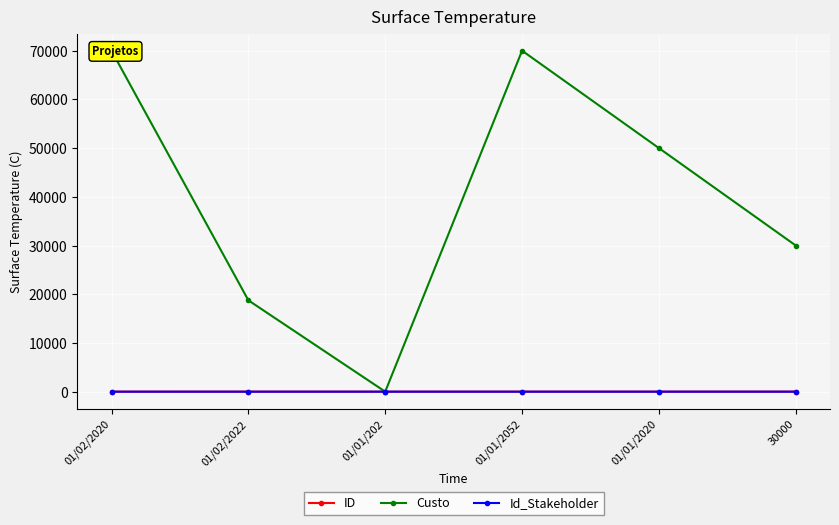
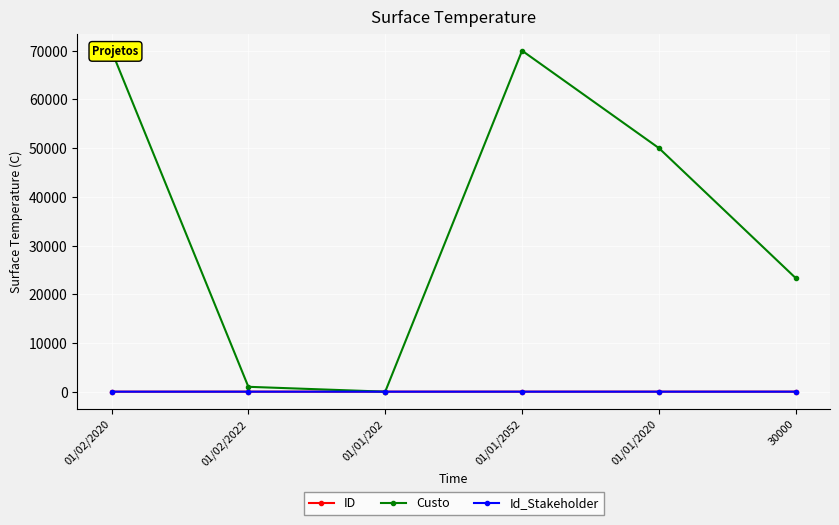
  {
    "Id_Stakeholder": {
      "01/02/2020": 0,
      "01/02/2022": 0,
      "01/01/2052": 0,
      "01/01/2020": 0,
      "30000": 0
    },
    "Custo": {
-     "01/02/2022": 19000,
+     "01/02/2022": 1000,
      "01/01/2052": 70000,
      "01/01/2020": 50000,
-     "30000": 30000
+     "30000": 23000
    }
  }
